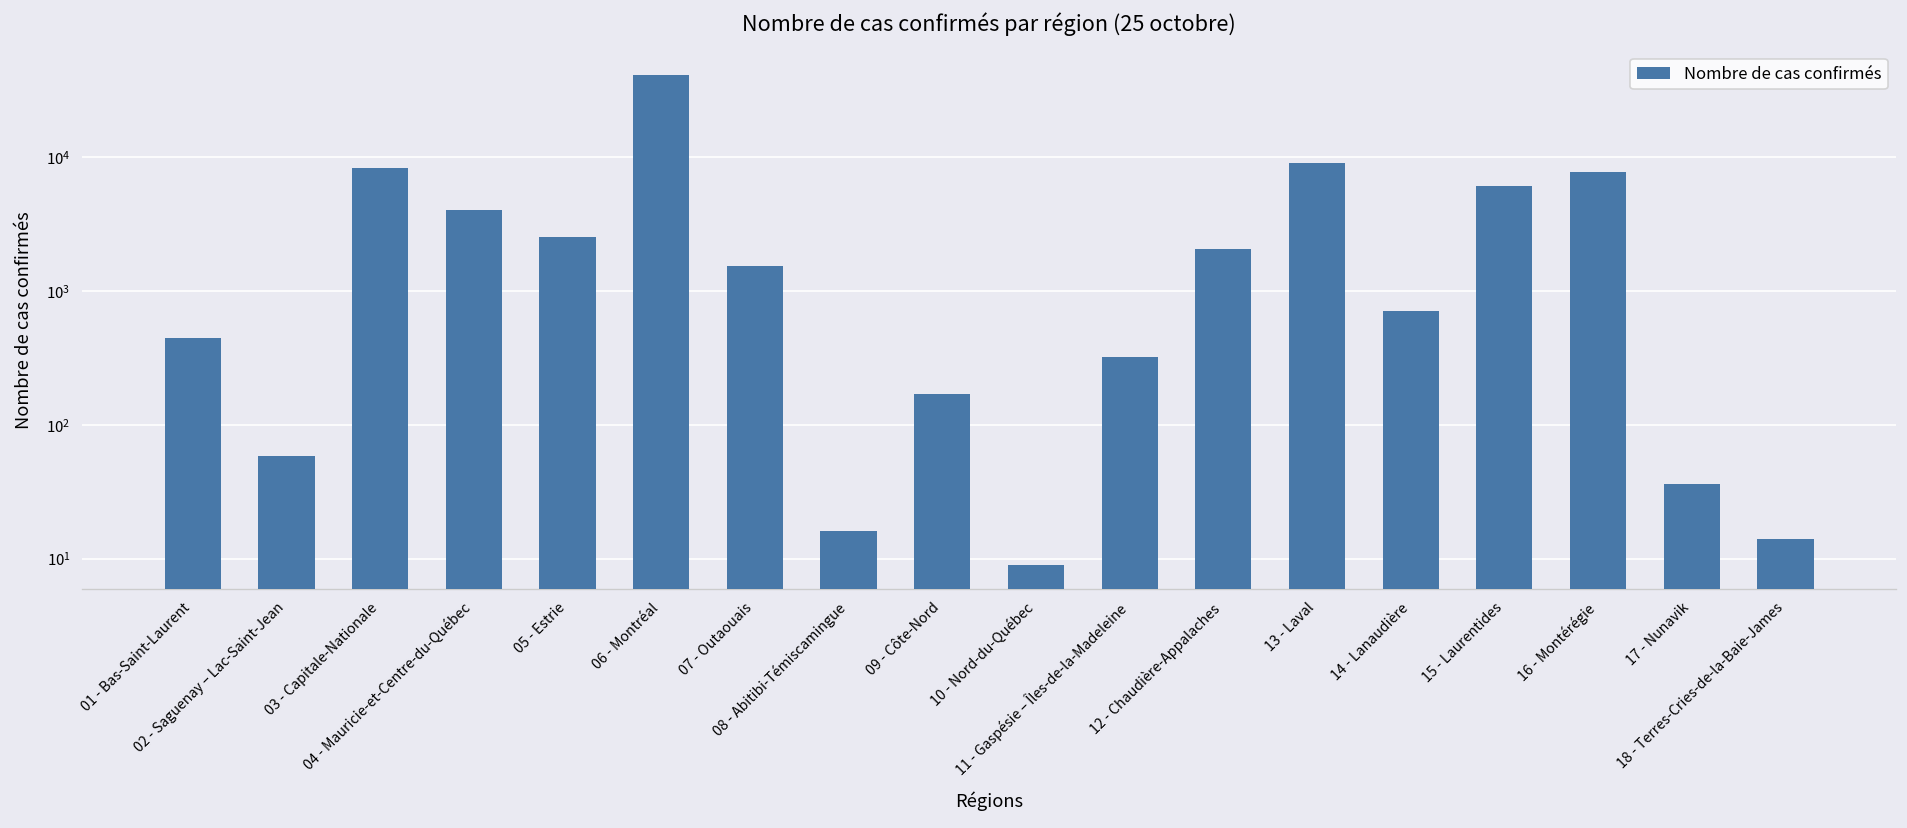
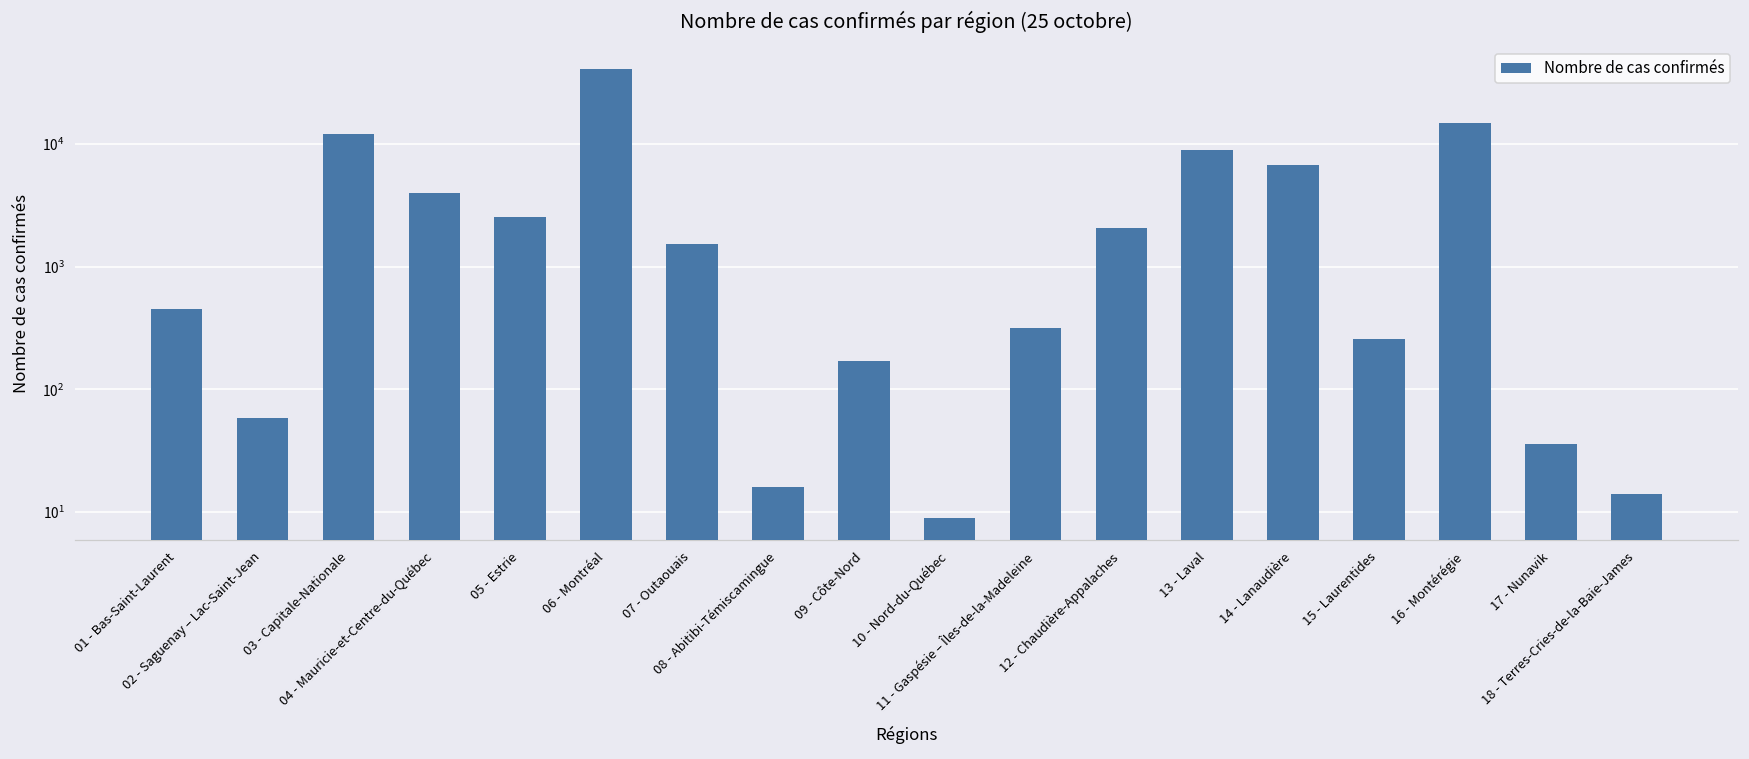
  {
    "01 - Bas-Saint-Laurent": 450,
    "02 - Saguenay – Lac-Saint-Jean": 60,
-   "03 - Capitale-Nationale": 8000,
+   "03 - Capitale-Nationale": 12000,
    "04 - Mauricie-et-Centre-du-Québec": 4000,
    "05 - Estrie": 2500,
    "06 - Montréal": 41000,
    "07 - Outaouais": 1500,
    "08 - Abitibi-Témiscamingue": 16,
    "09 - Côte-Nord": 170,
    "10 - Nord-du-Québec": 9,
    "11 - Gaspésie – Îles-de-la-Madeleine": 320,
    "12 - Chaudière-Appalaches": 2100,
    "13 - Laval": 9000,
-   "14 - Lanaudière": 700,
-   "15 - Laurentides": 6000,
-   "16 - Montérégie": 8000,
+   "14 - Lanaudière": 7000,
+   "15 - Laurentides": 260,
+   "16 - Montérégie": 15000,
    "17 - Nunavik": 36,
    "18 - Terres-Cries-de-la-Baie-James": 14
  }
